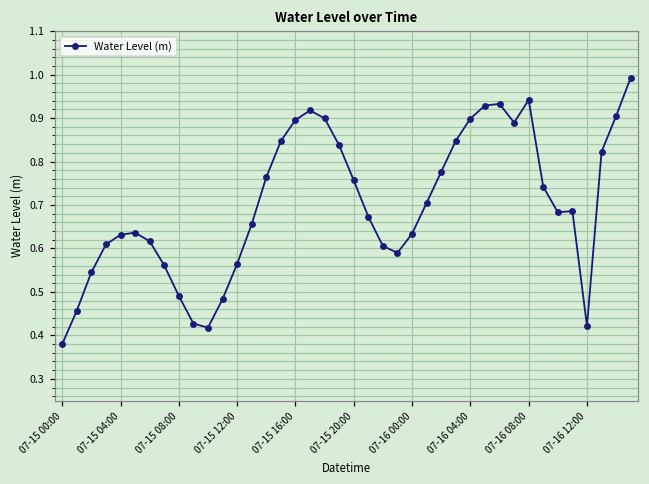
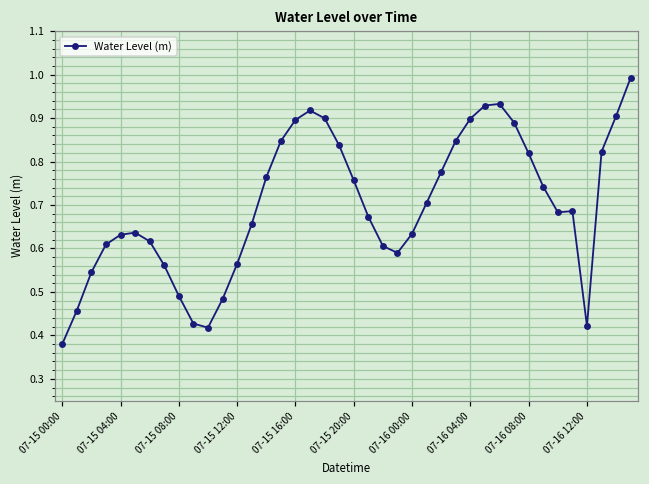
  {
    "07-15 00:00": 0.38,
    "07-15 04:00": 0.63,
    "07-15 08:00": 0.49,
    "07-15 12:00": 0.56,
    "07-15 16:00": 0.90,
    "07-15 20:00": 0.76,
    "07-16 00:00": 0.63,
    "07-16 04:00": 0.90,
-   "07-16 08:00": 0.94,
+   "07-16 08:00": 0.82,
    "07-16 12:00": 0.42
  }
